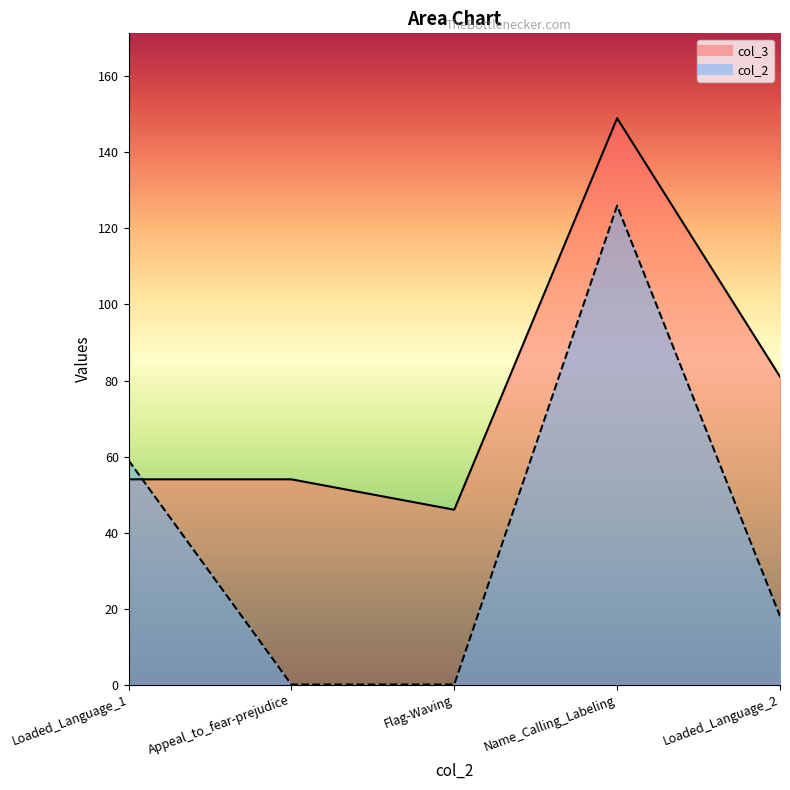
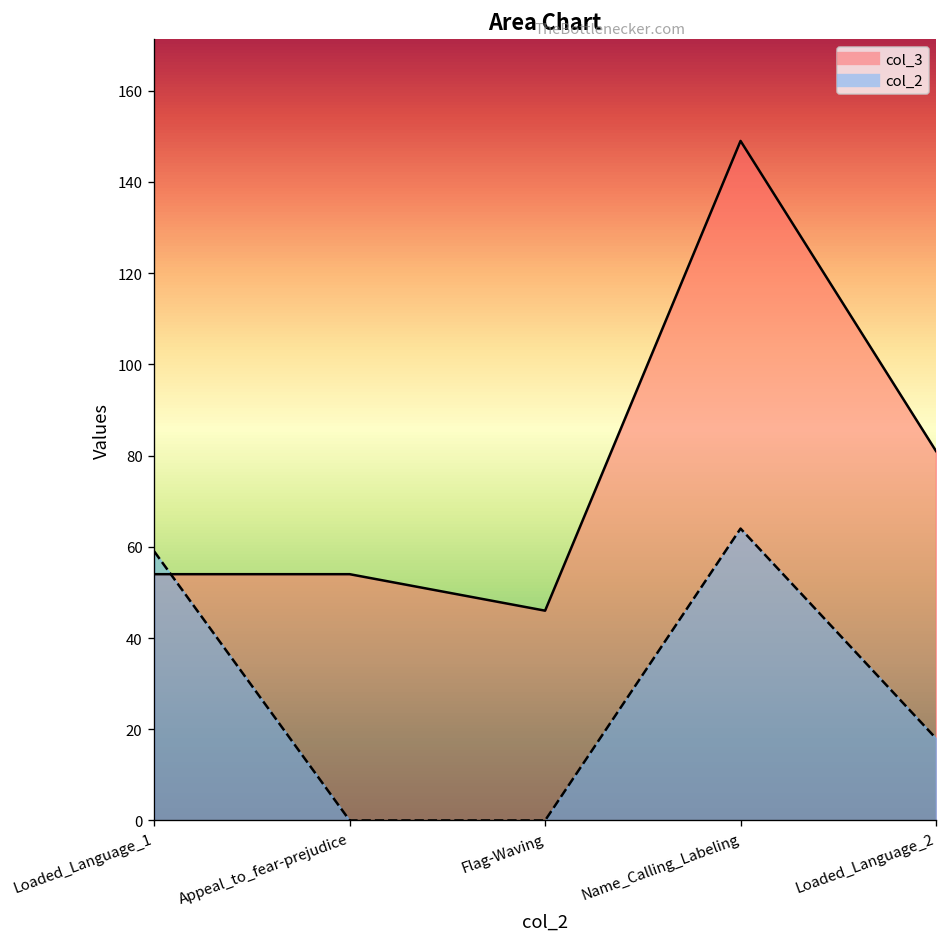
  {
    "col_3": {
      "Loaded_Language_1": 54,
      "Appeal_to_fear-prejudice": 54,
      "Flag-Waving": 46,
      "Name_Calling_Labeling": 149,
      "Loaded_Language_2": 81
    },
    "col_2": {
      "Loaded_Language_1": 59,
      "Appeal_to_fear-prejudice": 0,
      "Flag-Waving": 0,
-     "Name_Calling_Labeling": 126,
+     "Name_Calling_Labeling": 64,
      "Loaded_Language_2": 18
    }
  }
